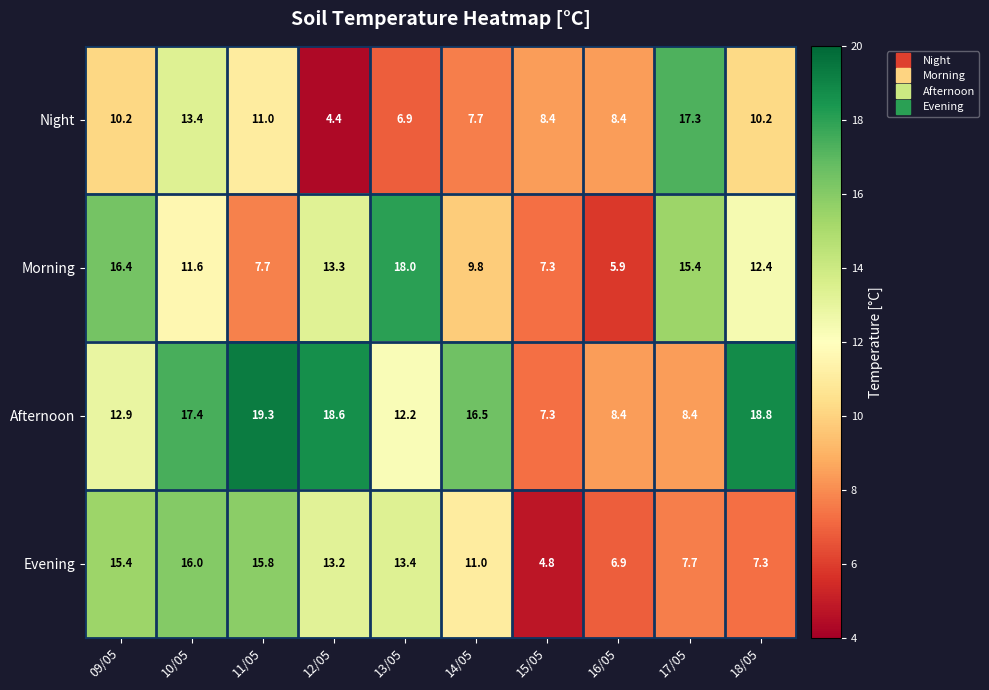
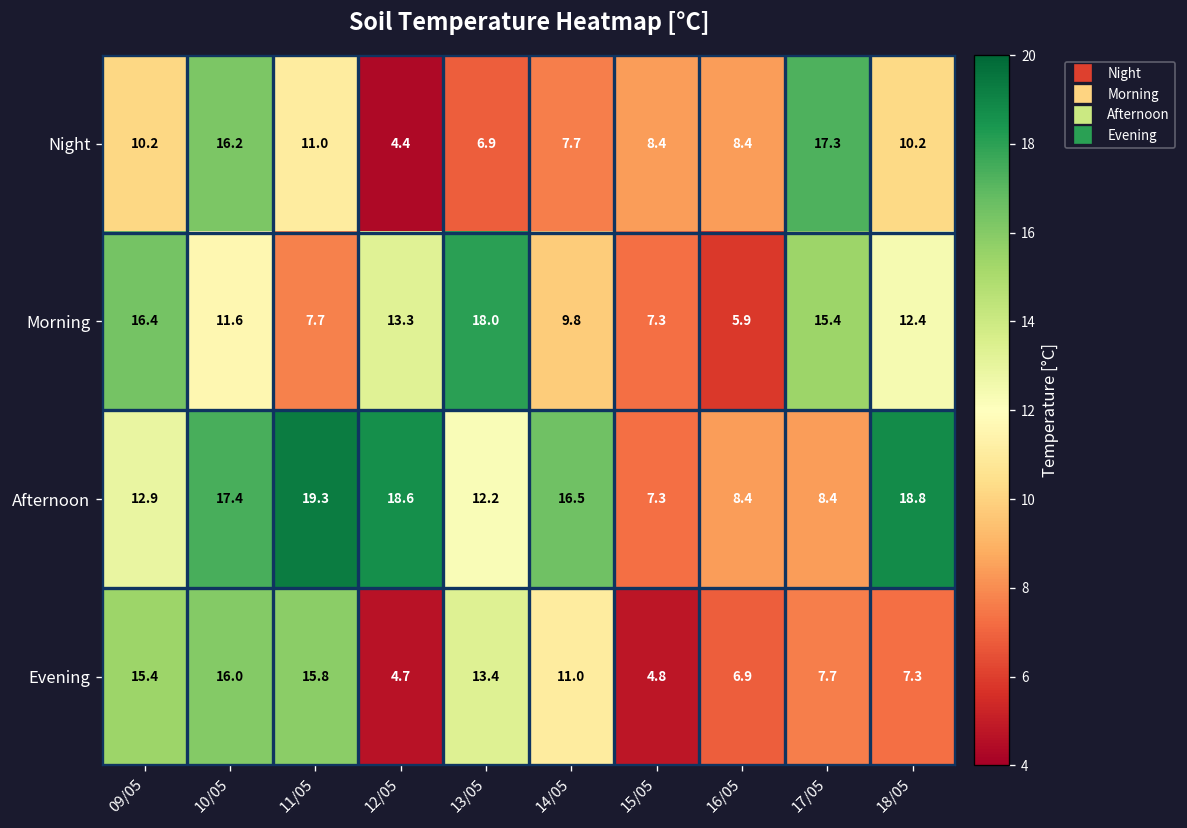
  {
    "Night": {
      "09/05": 10.2,
-     "10/05": 13.4,
+     "10/05": 16.2,
      "11/05": 11.0,
      "12/05": 4.4,
      "13/05": 6.9,
      "14/05": 7.7,
      "15/05": 8.4,
      "16/05": 8.4,
      "17/05": 17.3,
      "18/05": 10.2
    },
    "Morning": {
      "09/05": 16.4,
      "10/05": 11.6,
      "11/05": 7.7,
      "12/05": 13.3,
      "13/05": 18.0,
      "14/05": 9.8,
      "15/05": 7.3,
      "16/05": 5.9,
      "17/05": 15.4,
      "18/05": 12.4
    },
    "Afternoon": {
      "09/05": 12.9,
      "10/05": 17.4,
      "11/05": 19.3,
      "12/05": 18.6,
      "13/05": 12.2,
      "14/05": 16.5,
      "15/05": 7.3,
      "16/05": 8.4,
      "17/05": 8.4,
      "18/05": 18.8
    },
    "Evening": {
      "09/05": 15.4,
      "10/05": 16.0,
      "11/05": 15.8,
-     "12/05": 13.2,
+     "12/05": 4.7,
      "13/05": 13.4,
      "14/05": 11.0,
      "15/05": 4.8,
      "16/05": 6.9,
      "17/05": 7.7,
      "18/05": 7.3
    }
  }
